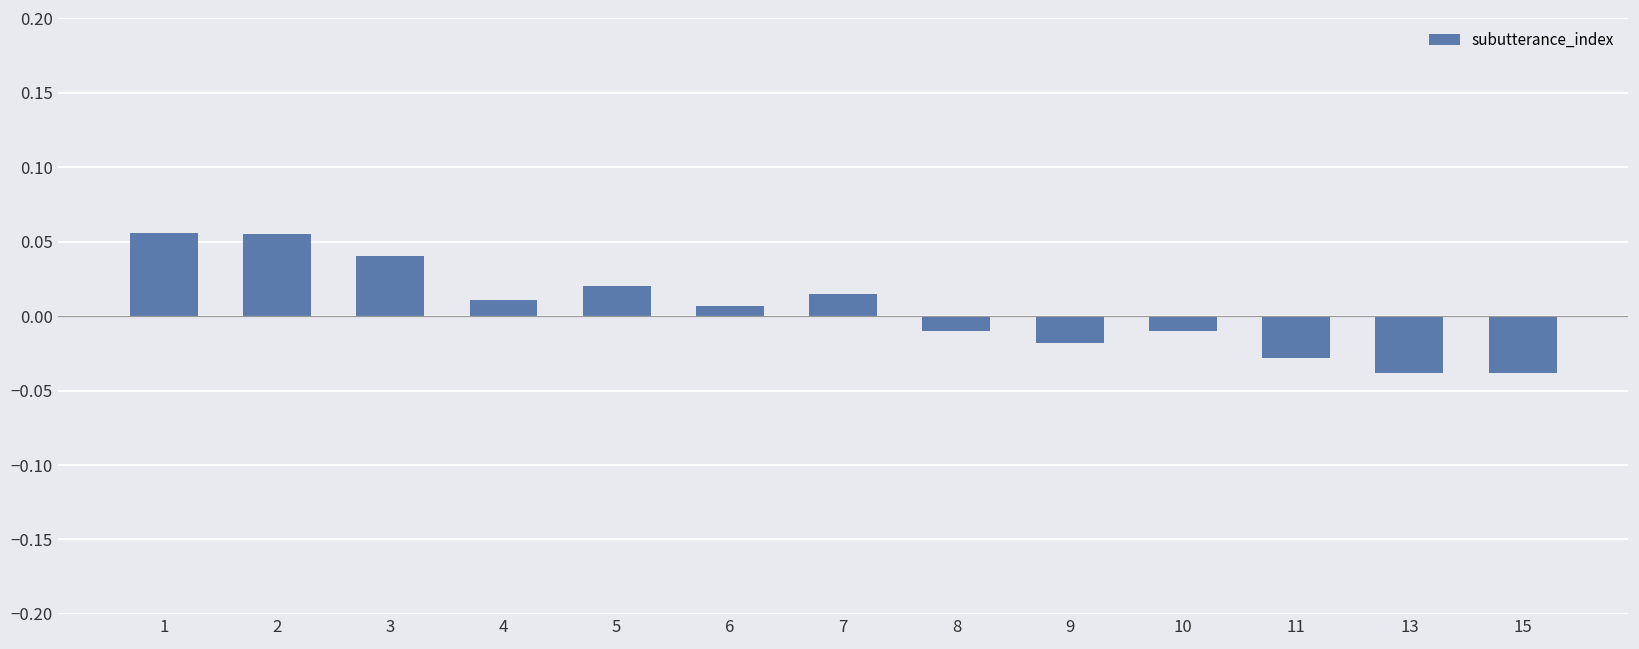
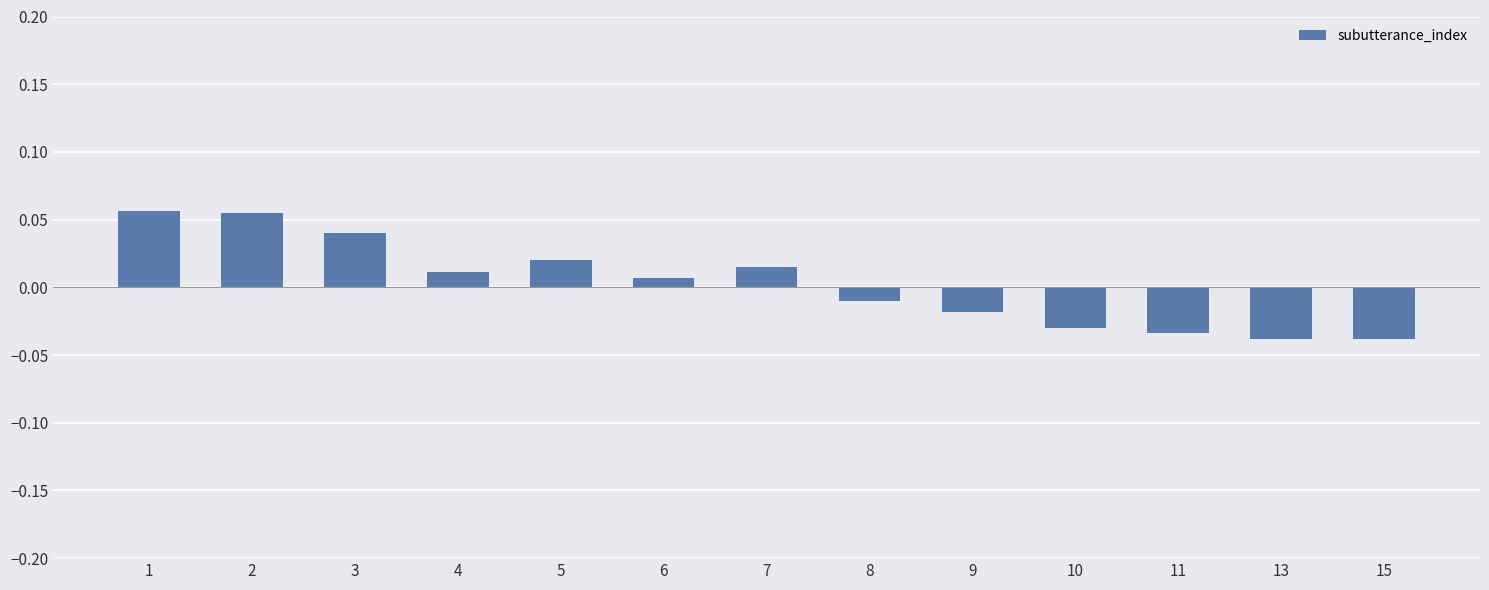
  {
    "1": 0.056,
    "2": 0.055,
    "3": 0.040,
    "4": 0.011,
    "5": 0.020,
    "6": 0.007,
    "7": 0.015,
    "8": -0.010,
    "9": -0.018,
-   "10": -0.01,
-   "11": -0.028,
+   "10": -0.03,
+   "11": -0.034,
    "13": -0.038,
    "15": -0.038
  }
